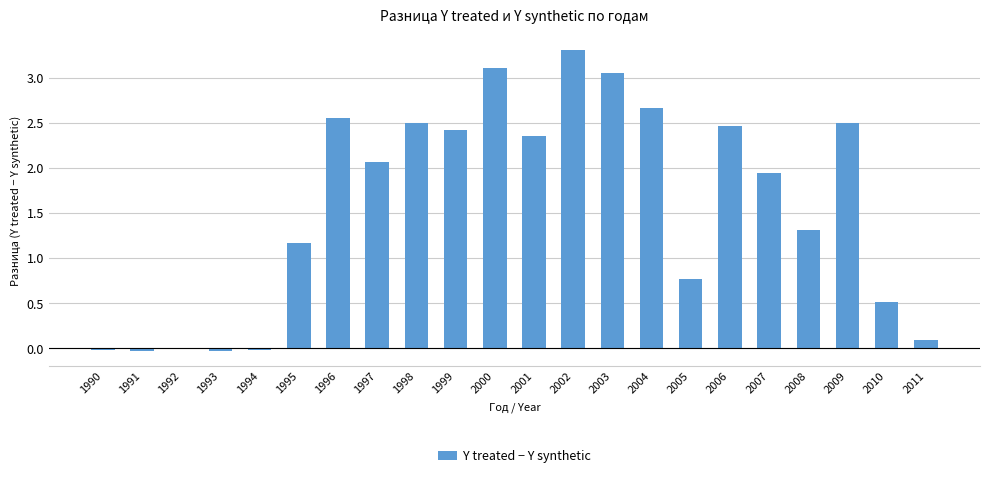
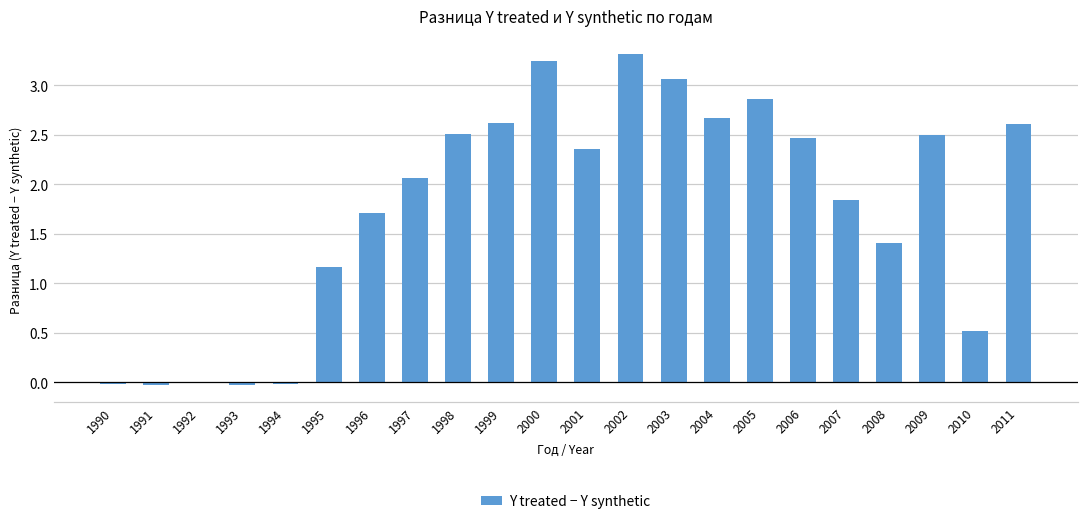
  {
    "1995": 1.2,
-   "1996": 2.6,
+   "1996": 1.7,
    "1997": 2.1,
    "1998": 2.5,
-   "1999": 2.4,
-   "2000": 3.1,
+   "1999": 2.6,
+   "2000": 3.2,
    "2001": 2.4,
    "2002": 3.3,
    "2003": 3.1,
    "2004": 2.7,
-   "2005": 0.8,
+   "2005": 2.9,
    "2006": 2.5,
-   "2007": 1.9,
-   "2008": 1.3,
+   "2007": 1.8,
+   "2008": 1.4,
    "2009": 2.5,
    "2010": 0.5,
-   "2011": 0.1
+   "2011": 2.6
  }
